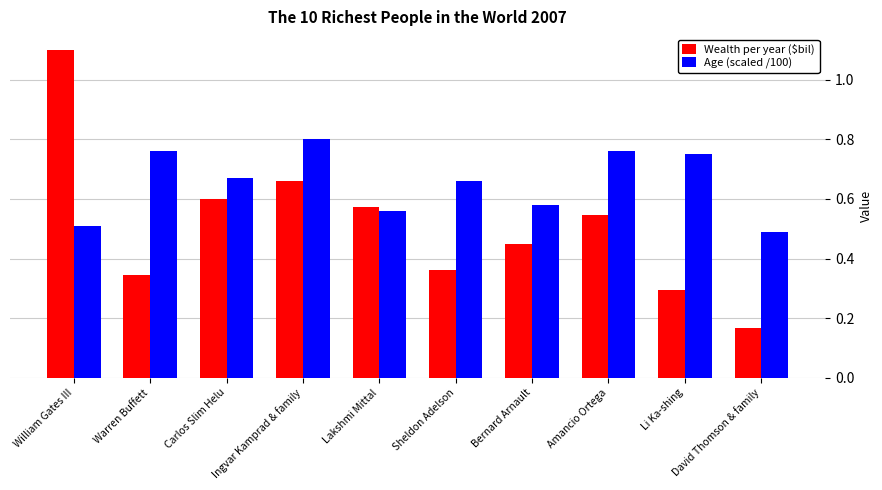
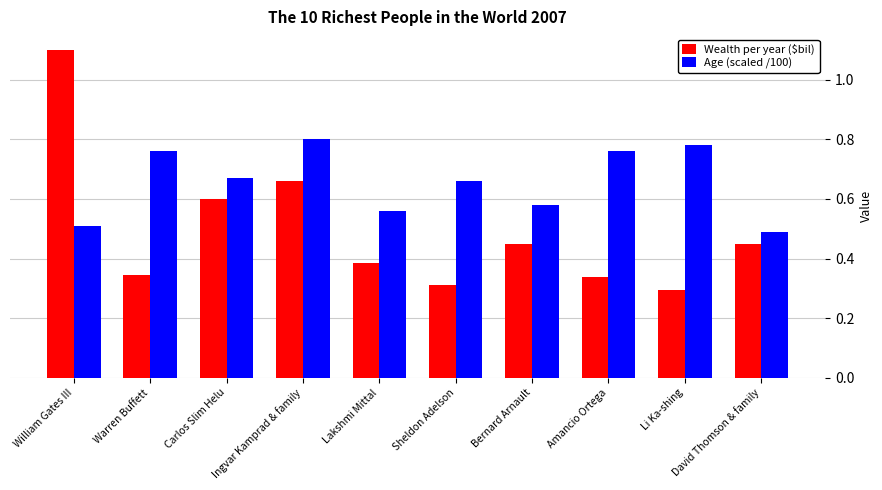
  {
    "Wealth per year ($bil)": {
      "William Gates III": 1.10,
      "Warren Buffett": 0.34,
      "Carlos Slim Helu": 0.60,
      "Ingvar Kamprad & family": 0.66,
-     "Lakshmi Mittal": 0.57,
-     "Sheldon Adelson": 0.36,
+     "Lakshmi Mittal": 0.39,
+     "Sheldon Adelson": 0.31,
      "Bernard Arnault": 0.45,
-     "Amancio Ortega": 0.55,
+     "Amancio Ortega": 0.34,
      "Li Ka-shing": 0.29,
-     "David Thomson & family": 0.17
+     "David Thomson & family": 0.45
    },
    "Age (scaled /100)": {
      "William Gates III": 0.51,
      "Warren Buffett": 0.76,
      "Carlos Slim Helu": 0.67,
      "Ingvar Kamprad & family": 0.80,
      "Lakshmi Mittal": 0.56,
      "Sheldon Adelson": 0.66,
      "Bernard Arnault": 0.58,
      "Amancio Ortega": 0.76,
-     "Li Ka-shing": 0.75,
+     "Li Ka-shing": 0.78,
      "David Thomson & family": 0.49
    }
  }
